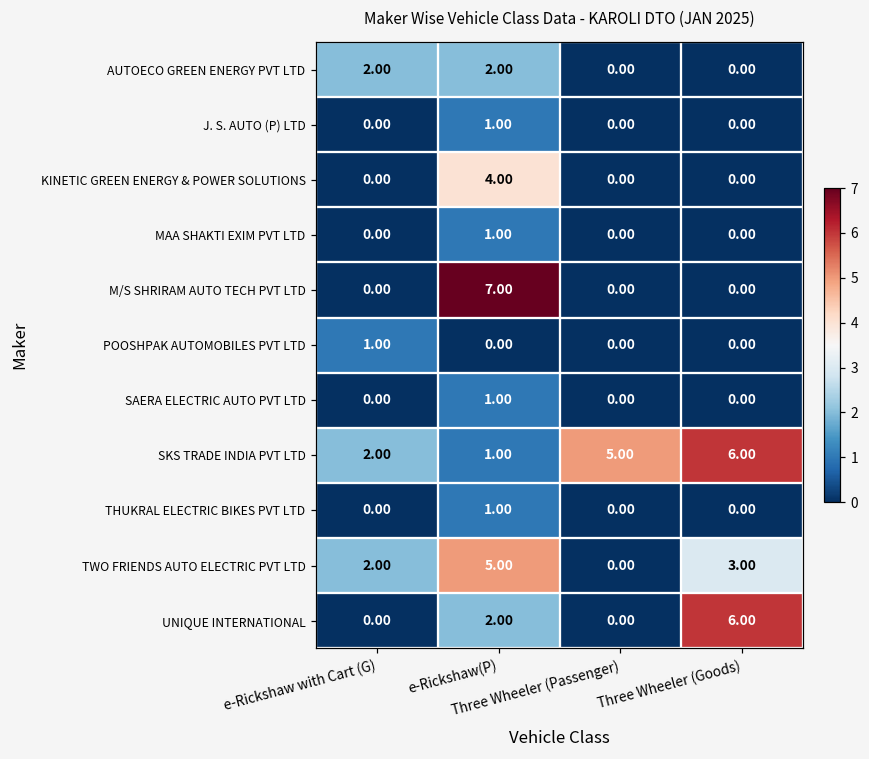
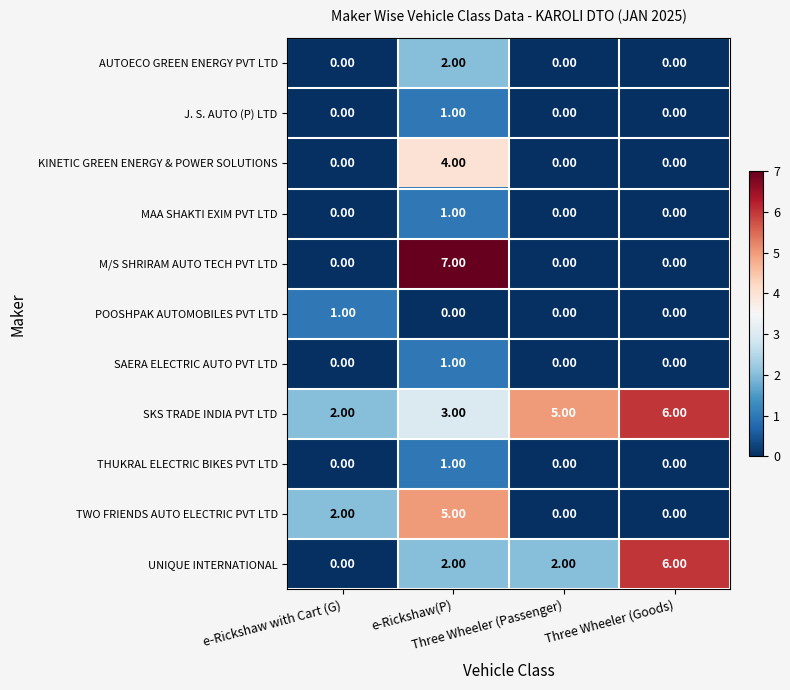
  {
    "AUTOECO GREEN ENERGY PVT LTD": {
-     "e-Rickshaw with Cart (G)": 2.00,
+     "e-Rickshaw with Cart (G)": 0.00,
      "e-Rickshaw(P)": 2.00,
      "Three Wheeler (Passenger)": 0.00,
      "Three Wheeler (Goods)": 0.00
    },
    "J. S. AUTO (P) LTD": {
      "e-Rickshaw with Cart (G)": 0.00,
      "e-Rickshaw(P)": 1.00,
      "Three Wheeler (Passenger)": 0.00,
      "Three Wheeler (Goods)": 0.00
    },
    "KINETIC GREEN ENERGY & POWER SOLUTIONS": {
      "e-Rickshaw with Cart (G)": 0.00,
      "e-Rickshaw(P)": 4.00,
      "Three Wheeler (Passenger)": 0.00,
      "Three Wheeler (Goods)": 0.00
    },
    "MAA SHAKTI EXIM PVT LTD": {
      "e-Rickshaw with Cart (G)": 0.00,
      "e-Rickshaw(P)": 1.00,
      "Three Wheeler (Passenger)": 0.00,
      "Three Wheeler (Goods)": 0.00
    },
    "M/S SHRIRAM AUTO TECH PVT LTD": {
      "e-Rickshaw with Cart (G)": 0.00,
      "e-Rickshaw(P)": 7.00,
      "Three Wheeler (Passenger)": 0.00,
      "Three Wheeler (Goods)": 0.00
    },
    "POOSHPAK AUTOMOBILES PVT LTD": {
      "e-Rickshaw with Cart (G)": 1.00,
      "e-Rickshaw(P)": 0.00,
      "Three Wheeler (Passenger)": 0.00,
      "Three Wheeler (Goods)": 0.00
    },
    "SAERA ELECTRIC AUTO PVT LTD": {
      "e-Rickshaw with Cart (G)": 0.00,
      "e-Rickshaw(P)": 1.00,
      "Three Wheeler (Passenger)": 0.00,
      "Three Wheeler (Goods)": 0.00
    },
    "SKS TRADE INDIA PVT LTD": {
      "e-Rickshaw with Cart (G)": 2.00,
-     "e-Rickshaw(P)": 1.00,
+     "e-Rickshaw(P)": 3.00,
      "Three Wheeler (Passenger)": 5.00,
      "Three Wheeler (Goods)": 6.00
    },
    "THUKRAL ELECTRIC BIKES PVT LTD": {
      "e-Rickshaw with Cart (G)": 0.00,
      "e-Rickshaw(P)": 1.00,
      "Three Wheeler (Passenger)": 0.00,
      "Three Wheeler (Goods)": 0.00
    },
    "TWO FRIENDS AUTO ELECTRIC PVT LTD": {
      "e-Rickshaw with Cart (G)": 2.00,
      "e-Rickshaw(P)": 5.00,
      "Three Wheeler (Passenger)": 0.00,
-     "Three Wheeler (Goods)": 3.00
+     "Three Wheeler (Goods)": 0.00
    },
    "UNIQUE INTERNATIONAL": {
      "e-Rickshaw with Cart (G)": 0.00,
      "e-Rickshaw(P)": 2.00,
-     "Three Wheeler (Passenger)": 0.00,
+     "Three Wheeler (Passenger)": 2.00,
      "Three Wheeler (Goods)": 6.00
    }
  }
